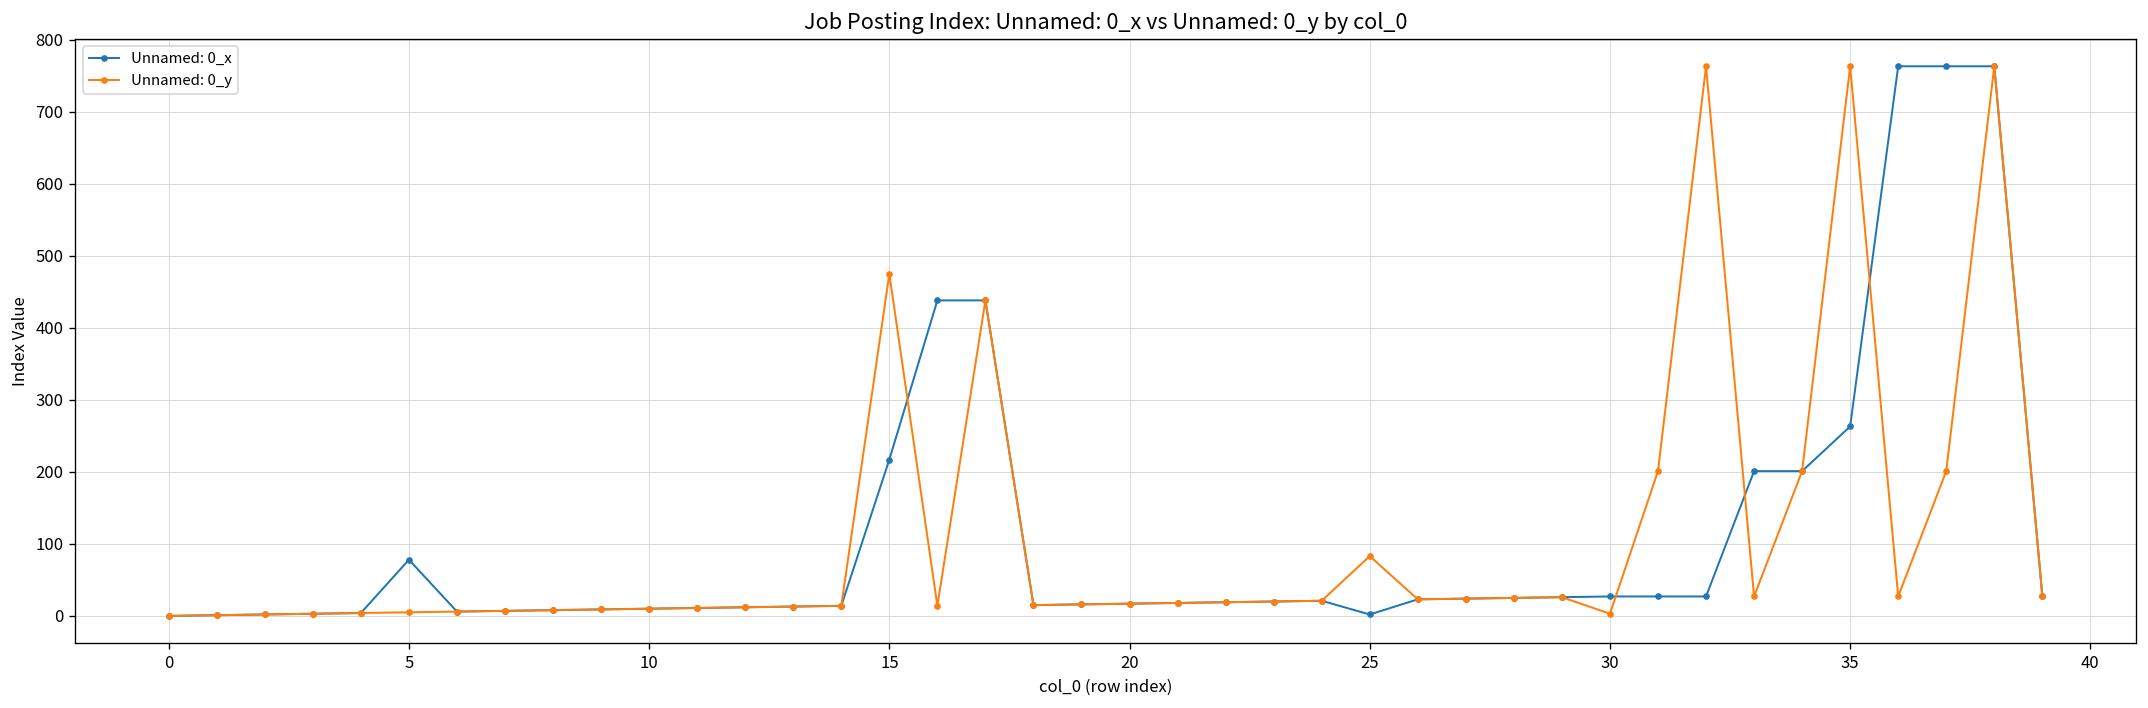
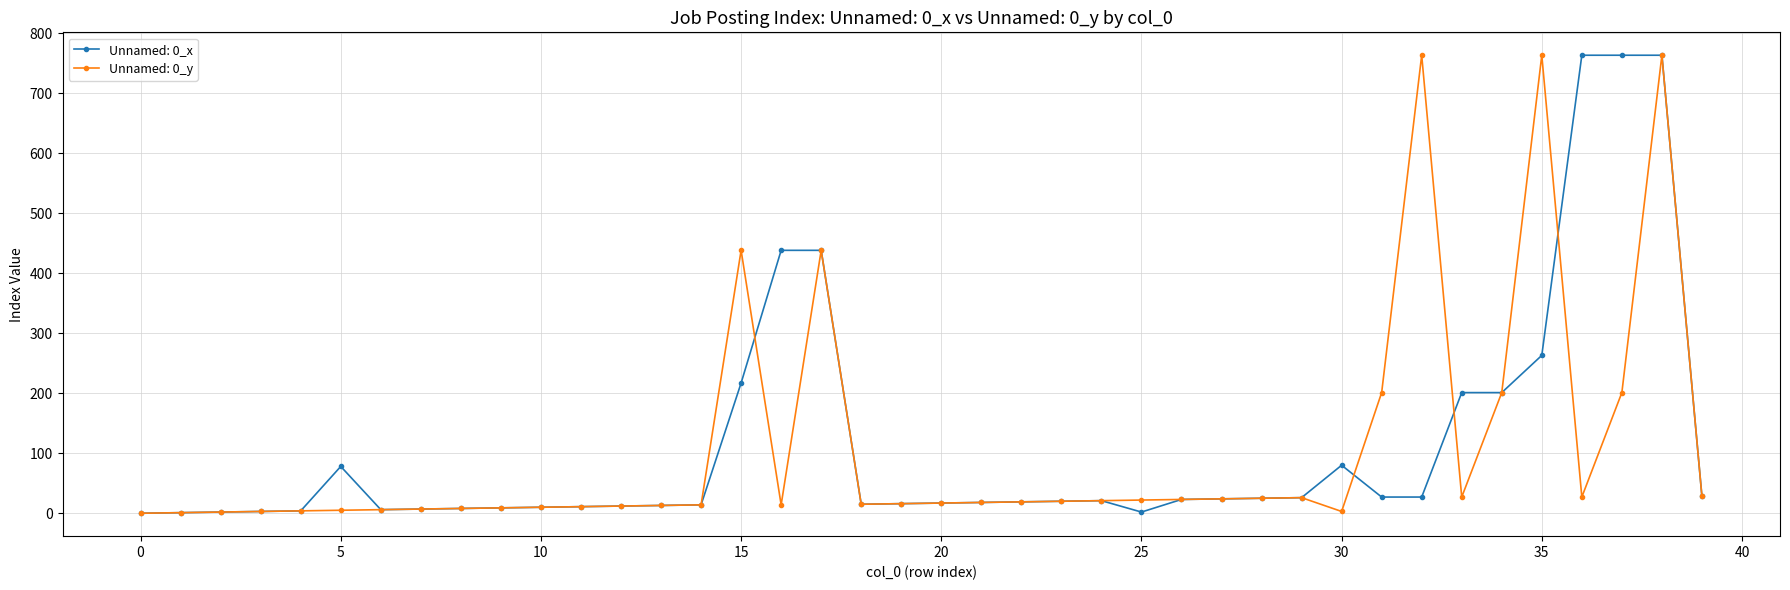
  {
    "Unnamed: 0_x": {
      "5": 80,
      "15": 220,
      "25": 0,
-     "30": 30,
+     "30": 80,
      "35": 260
    },
    "Unnamed: 0_y": {
      "5": 10,
-     "15": 480,
-     "25": 80,
+     "15": 440,
+     "25": 20,
      "30": 0,
      "35": 760
    }
  }
